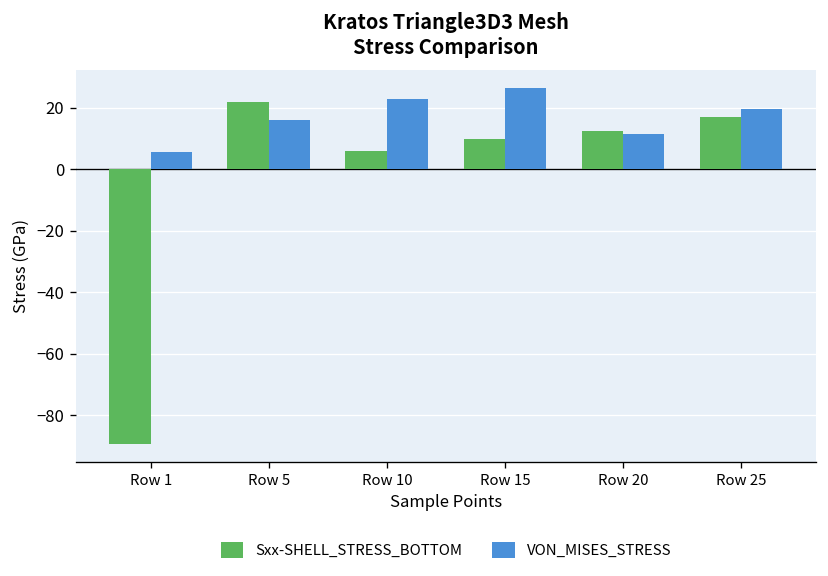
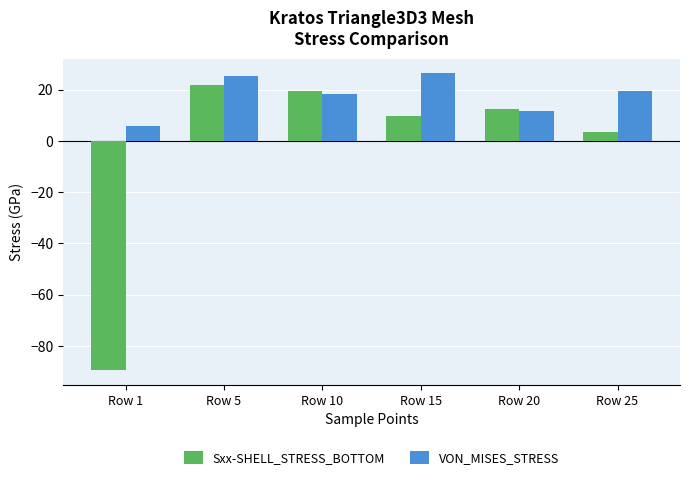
  {
    "Sxx-SHELL_STRESS_BOTTOM": {
      "Row 1": -89,
      "Row 5": 22,
-     "Row 10": 6,
+     "Row 10": 19,
      "Row 15": 10,
      "Row 20": 12,
-     "Row 25": 17
+     "Row 25": 3
    },
    "VON_MISES_STRESS": {
      "Row 1": 6,
-     "Row 5": 16,
-     "Row 10": 23,
+     "Row 5": 25,
+     "Row 10": 18,
      "Row 15": 26,
      "Row 20": 12,
      "Row 25": 20
    }
  }
